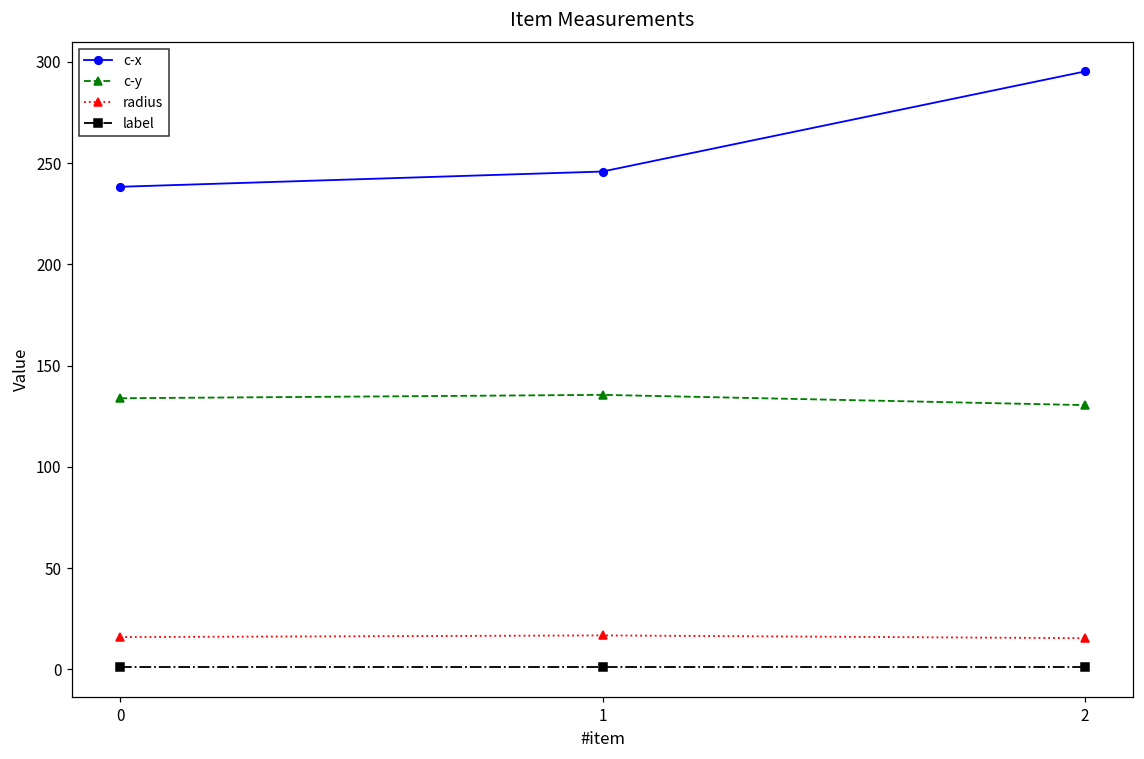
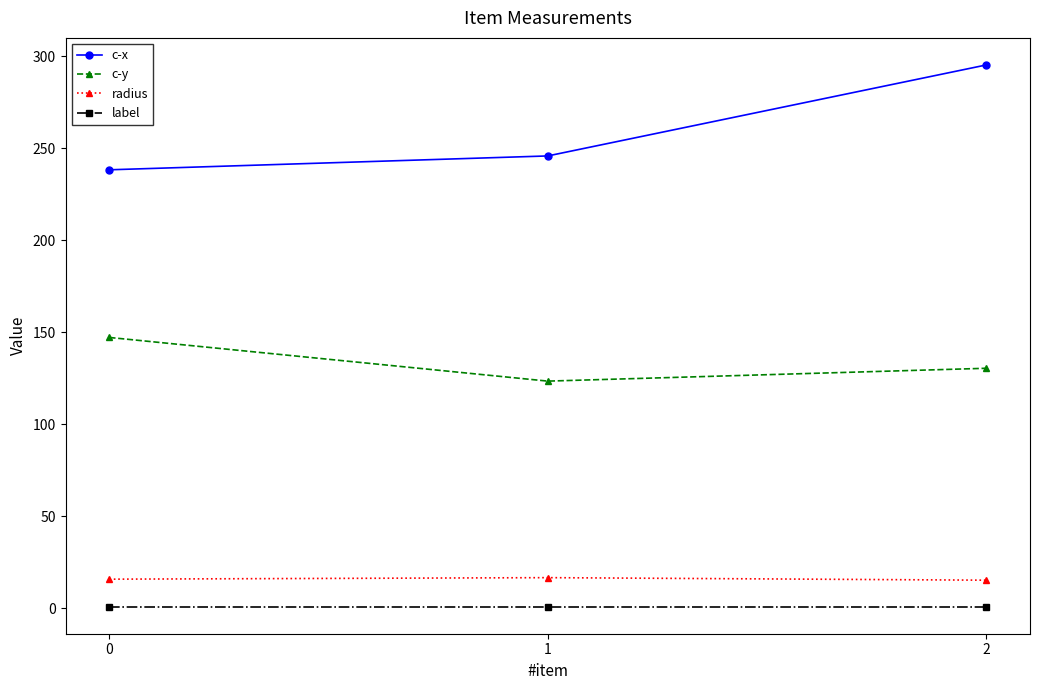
  {
    "c-x": {
      "0": 238,
      "1": 246,
      "2": 295
    },
    "c-y": {
-     "0": 134,
-     "1": 136,
+     "0": 147,
+     "1": 124,
      "2": 131
    },
    "radius": {
      "0": 16,
      "1": 17,
      "2": 15
    },
    "label": {
      "0": 1,
      "1": 1,
      "2": 1
    }
  }
